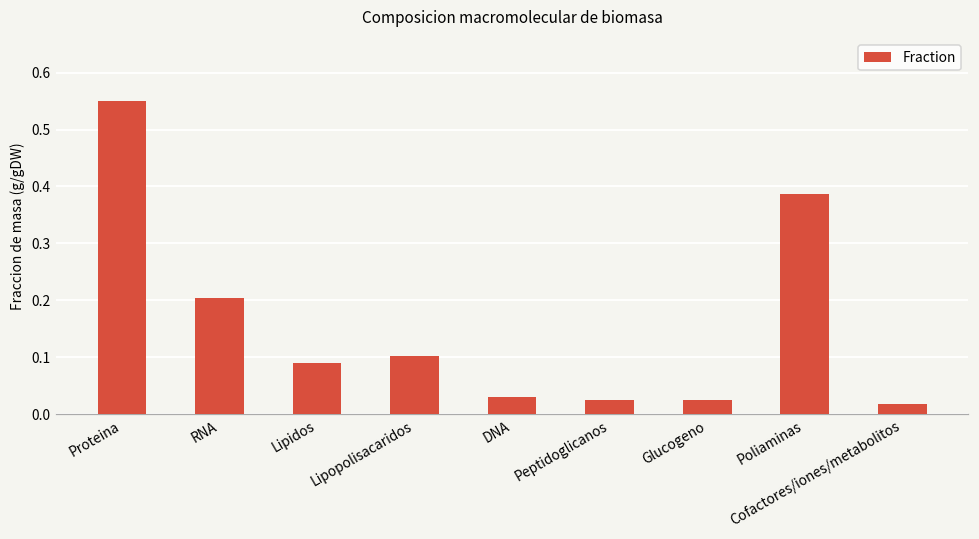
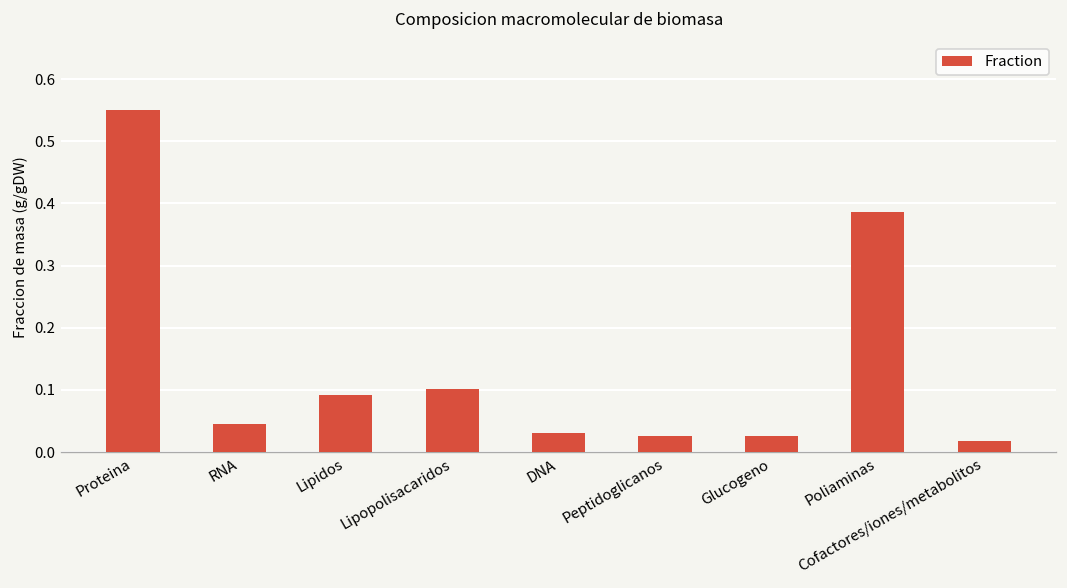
  {
    "Proteina": 0.55,
-   "RNA": 0.21,
+   "RNA": 0.05,
    "Lipidos": 0.09,
    "Lipopolisacaridos": 0.10,
    "DNA": 0.03,
    "Peptidoglicanos": 0.03,
    "Glucogeno": 0.03,
    "Poliaminas": 0.39,
    "Cofactores/iones/metabolitos": 0.02
  }
